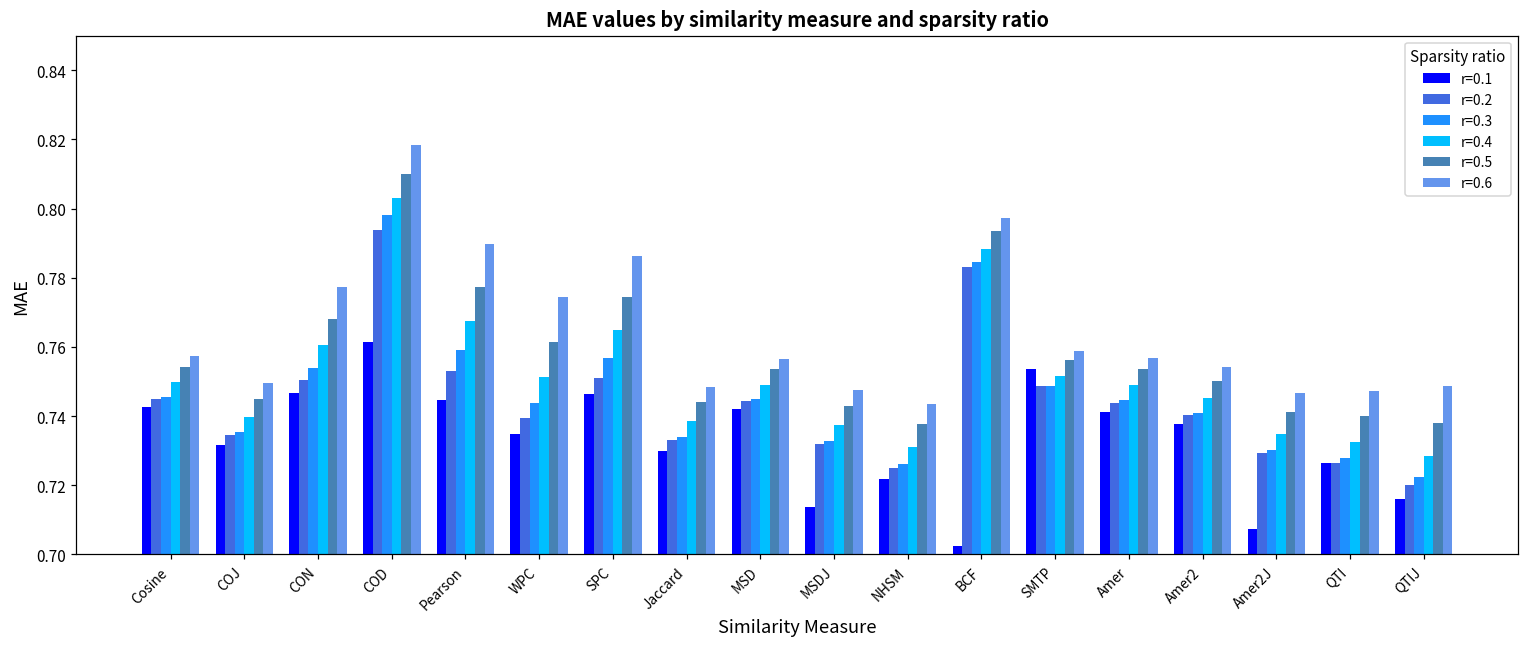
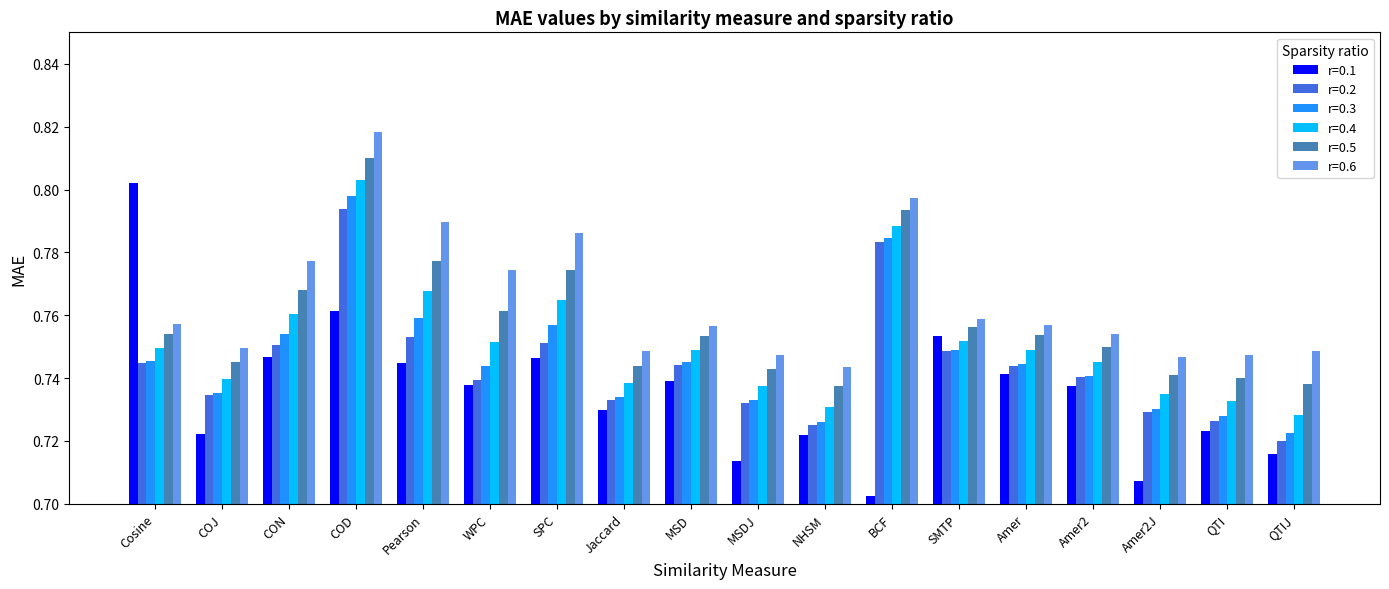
  {
    "r=0.1": {
-     "Cosine": 0.743,
-     "COJ": 0.732,
+     "Cosine": 0.802,
+     "COJ": 0.722,
      "CON": 0.747,
      "COD": 0.761,
      "Pearson": 0.745,
-     "WPC": 0.735,
+     "WPC": 0.738,
      "SPC": 0.746,
      "Jaccard": 0.730,
-     "MSD": 0.742,
+     "MSD": 0.739,
      "MSDJ": 0.714,
      "NHSM": 0.722,
      "BCF": 0.702,
      "SMTP": 0.754,
      "Amer": 0.741,
      "Amer2": 0.738,
      "Amer2J": 0.707,
-     "QTI": 0.726,
+     "QTI": 0.723,
      "QTIJ": 0.716
    }
  }
